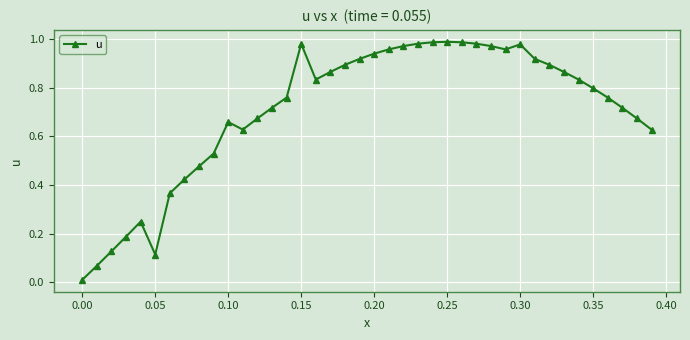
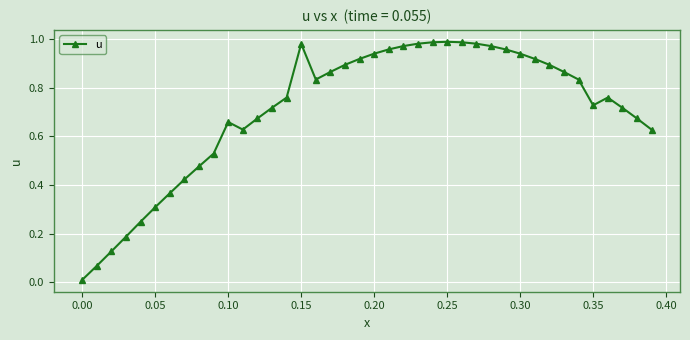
  {
    "0.00": 0.01,
-   "0.05": 0.11,
+   "0.05": 0.31,
    "0.10": 0.66,
    "0.15": 0.98,
    "0.20": 0.94,
    "0.25": 0.99,
-   "0.30": 0.98,
-   "0.35": 0.80
+   "0.30": 0.94,
+   "0.35": 0.73
  }
